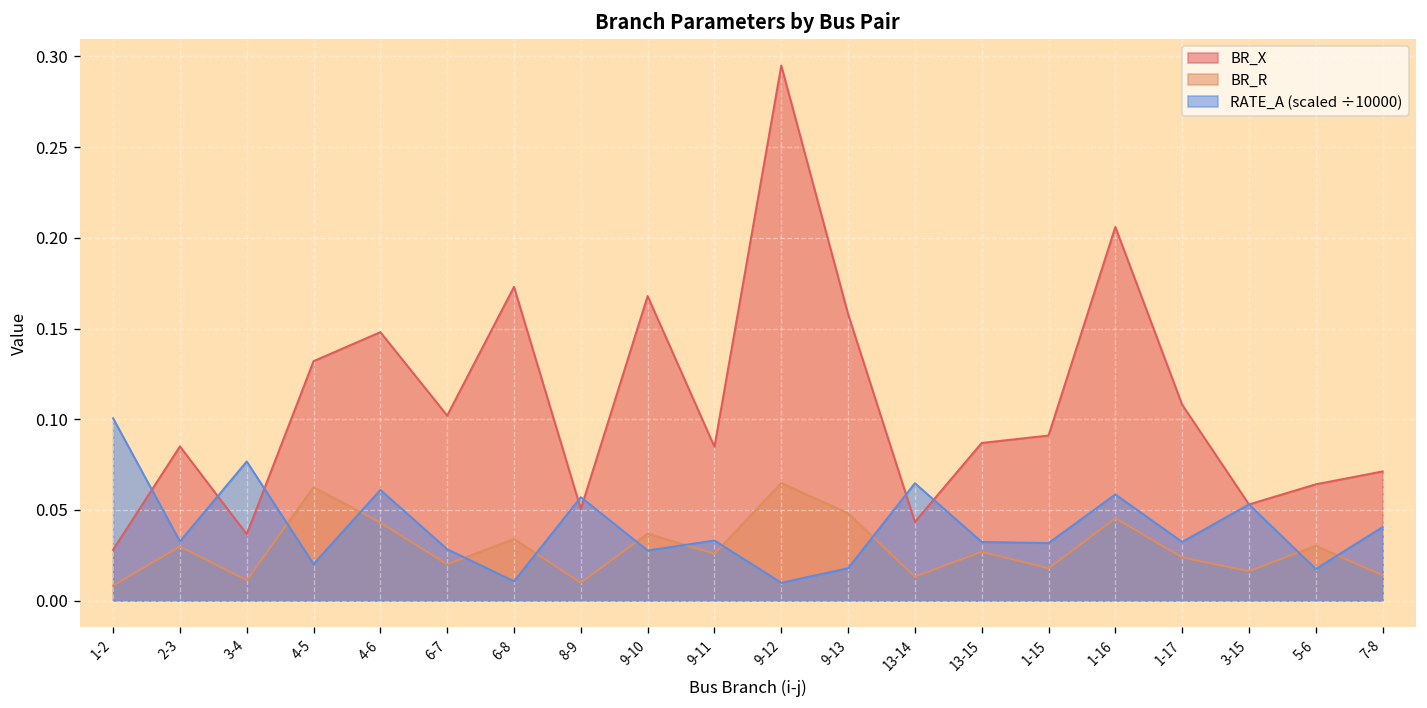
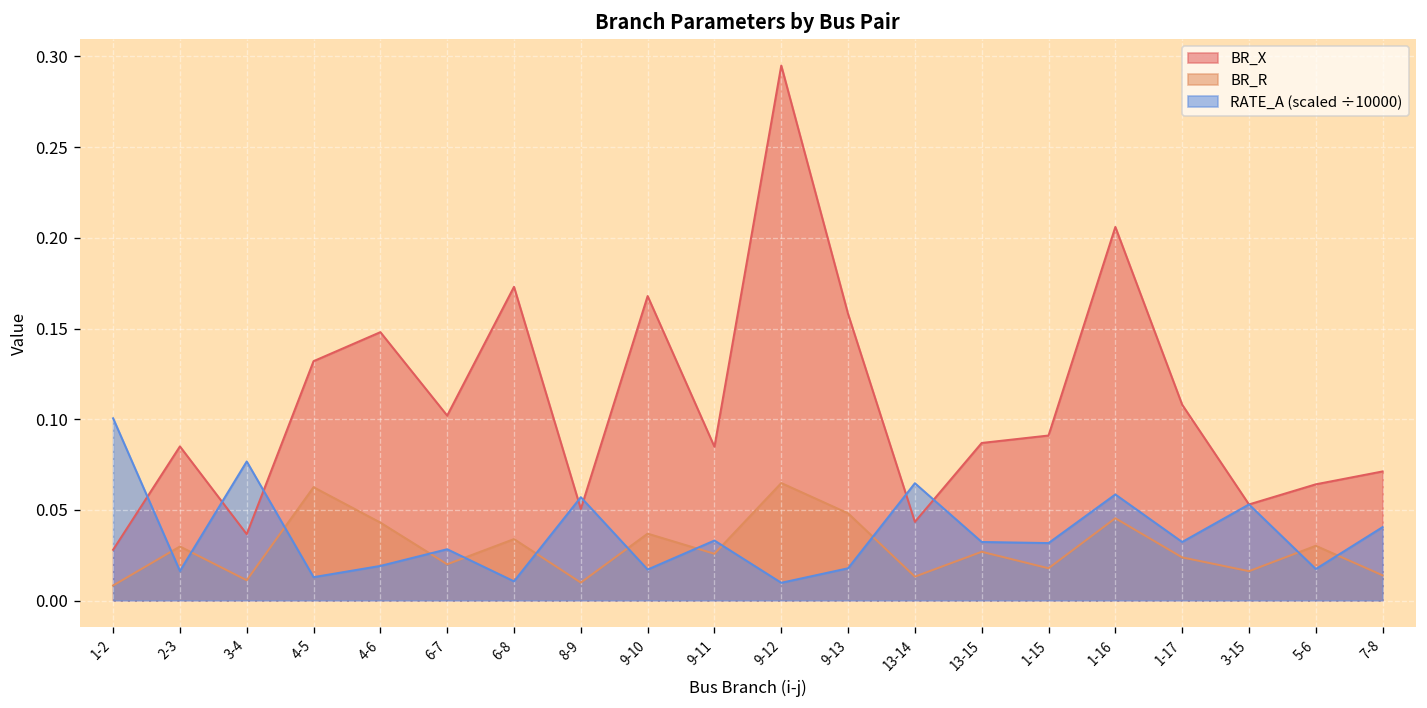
  {
    "RATE_A (scaled ÷10000)": {
      "1-2": 0.101,
-     "2-3": 0.033,
+     "2-3": 0.016,
      "3-4": 0.077,
-     "4-5": 0.020,
-     "4-6": 0.061,
+     "4-5": 0.013,
+     "4-6": 0.019,
      "6-7": 0.028,
      "6-8": 0.011,
      "8-9": 0.057,
-     "9-10": 0.028,
+     "9-10": 0.017,
      "9-11": 0.033,
      "9-12": 0.010,
      "9-13": 0.018,
      "13-14": 0.065,
      "13-15": 0.032,
      "1-15": 0.032,
      "1-16": 0.059,
      "1-17": 0.032,
      "5-6": 0.017,
      "7-8": 0.041
    }
  }
